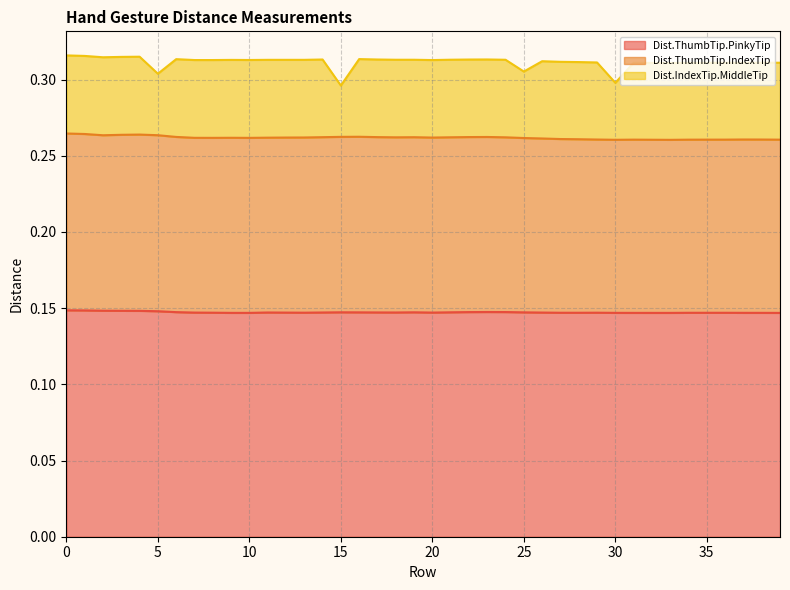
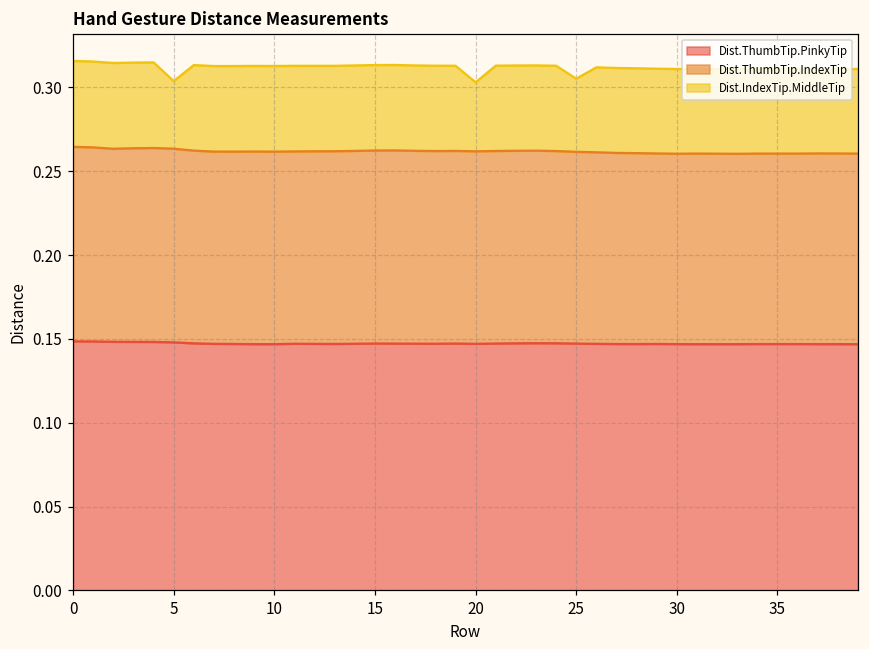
  {
    "Dist.IndexTip.MiddleTip": {
      "0": 0.051,
      "5": 0.040,
      "10": 0.051,
-     "15": 0.034,
-     "20": 0.051,
+     "15": 0.051,
+     "20": 0.041,
      "25": 0.044,
-     "30": 0.037
+     "30": 0.051
    }
  }
